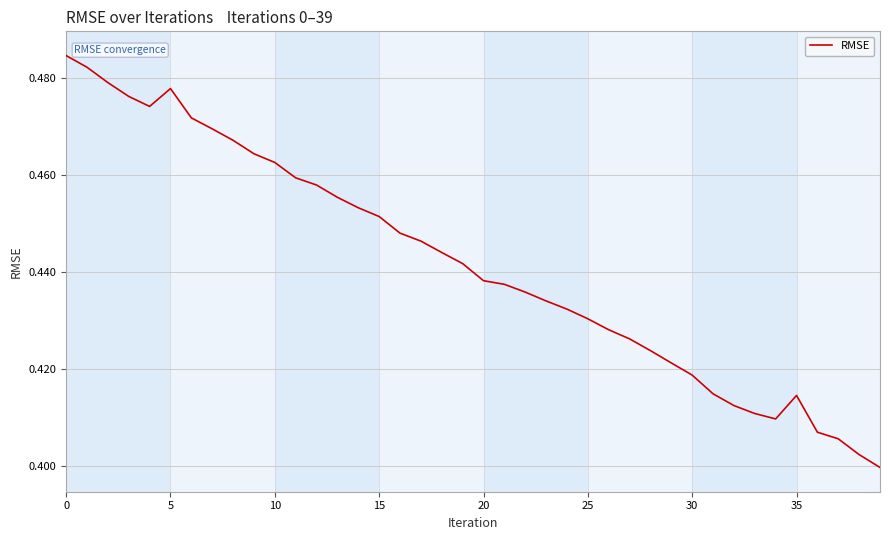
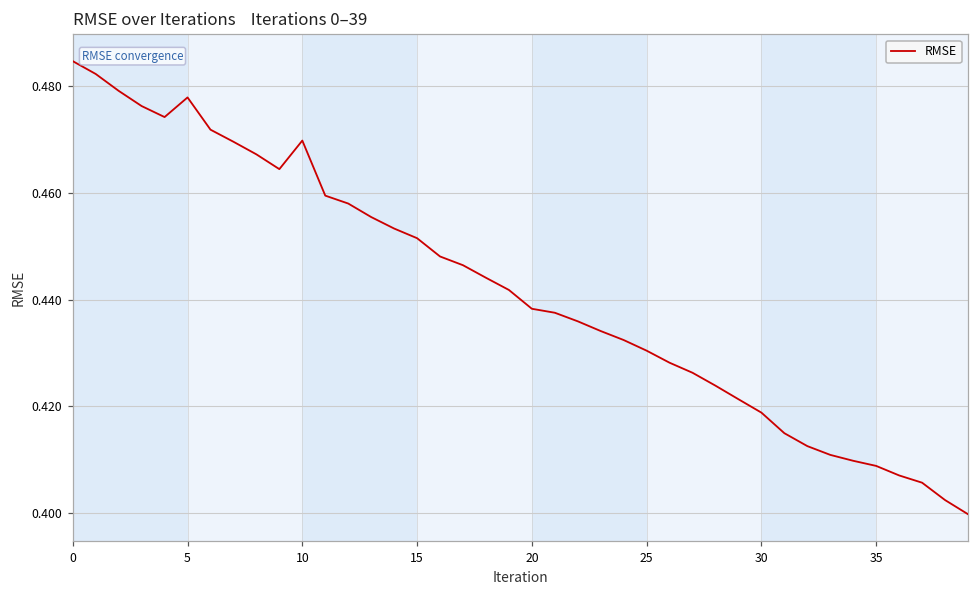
  {
    "0": 0.485,
    "5": 0.478,
-   "10": 0.463,
+   "10": 0.470,
    "15": 0.451,
    "20": 0.438,
    "25": 0.430,
    "30": 0.419,
-   "35": 0.415
+   "35": 0.409
  }
